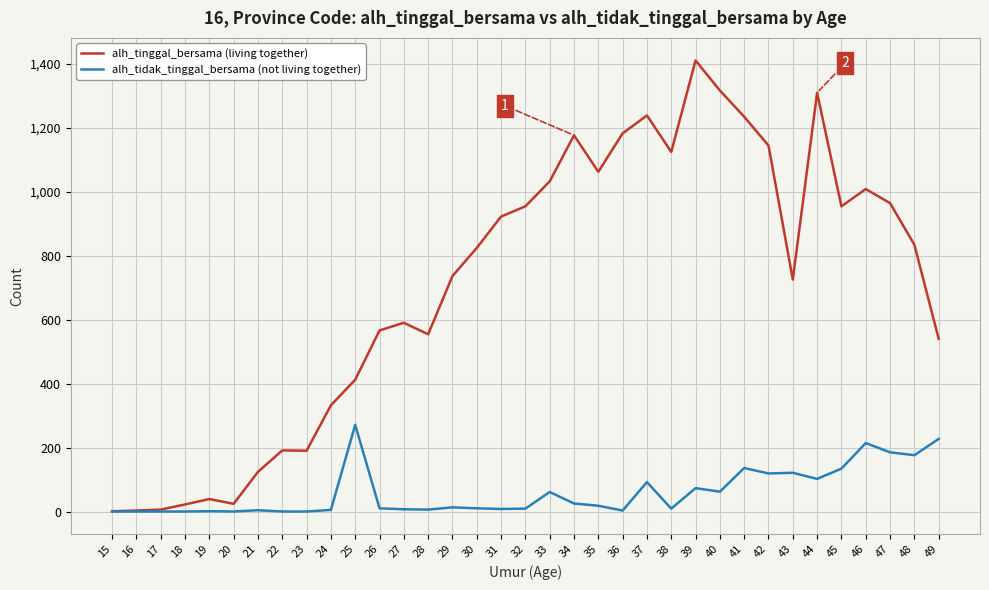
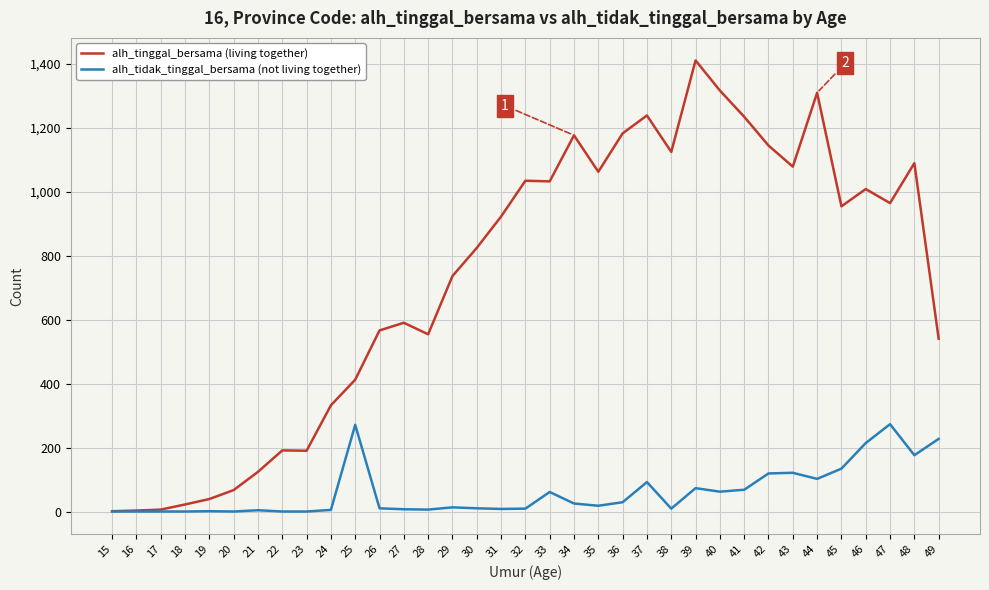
  {
    "alh_tinggal_bersama (living together)": {
      "18": "20",
      "19": "40",
-     "20": "20",
+     "20": "70",
      "21": "120",
      "22": "190",
      "23": "190",
      "24": "330",
      "25": "410",
      "26": "570",
      "27": "590",
      "28": "550",
      "29": "740",
      "30": "820",
      "31": "920",
-     "32": "950",
+     "32": "1,030",
      "33": "1,030",
      "34": "1,180",
      "35": "1,060",
      "36": "1,180",
      "37": "1,240",
      "38": "1,120",
      "39": "1,410",
      "40": "1,320",
      "41": "1,230",
      "42": "1,140",
-     "43": "730",
+     "43": "1,080",
      "44": "1,310",
      "45": "950",
      "46": "1,010",
      "47": "960",
-     "48": "830",
+     "48": "1,090",
      "49": "540"
    },
    "alh_tidak_tinggal_bersama (not living together)": {
      "18": "0",
      "19": "0",
      "20": "0",
      "21": "0",
      "22": "0",
      "23": "0",
      "24": "10",
      "25": "270",
      "26": "10",
      "27": "10",
      "28": "10",
      "29": "10",
      "30": "10",
      "31": "10",
      "32": "10",
      "33": "60",
      "34": "30",
      "35": "20",
-     "36": "0",
+     "36": "30",
      "37": "90",
      "38": "10",
      "39": "70",
      "40": "60",
-     "41": "140",
+     "41": "70",
      "42": "120",
      "43": "120",
      "44": "100",
      "45": "130",
      "46": "210",
-     "47": "190",
+     "47": "270",
      "48": "180",
      "49": "230"
    }
  }
